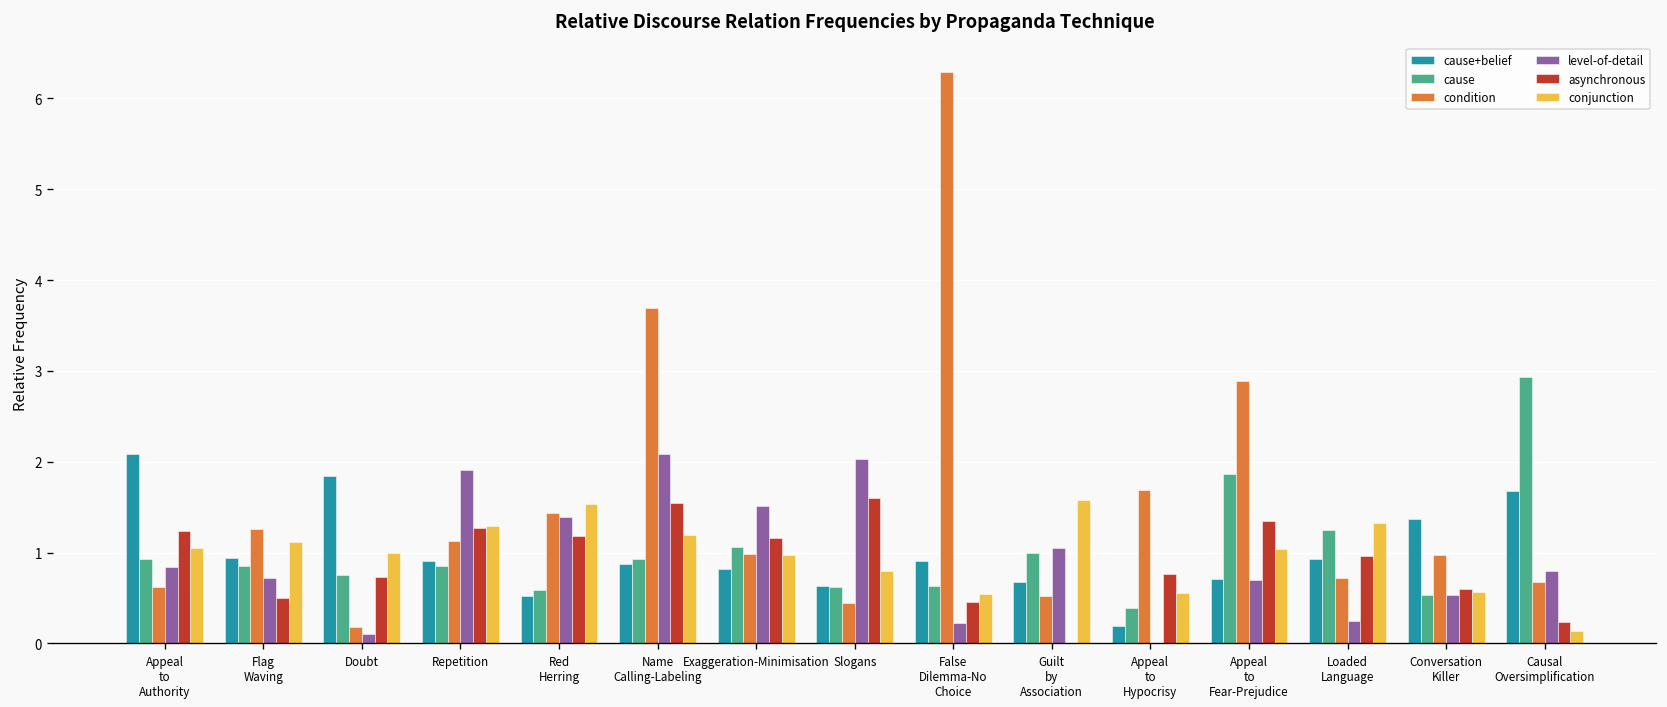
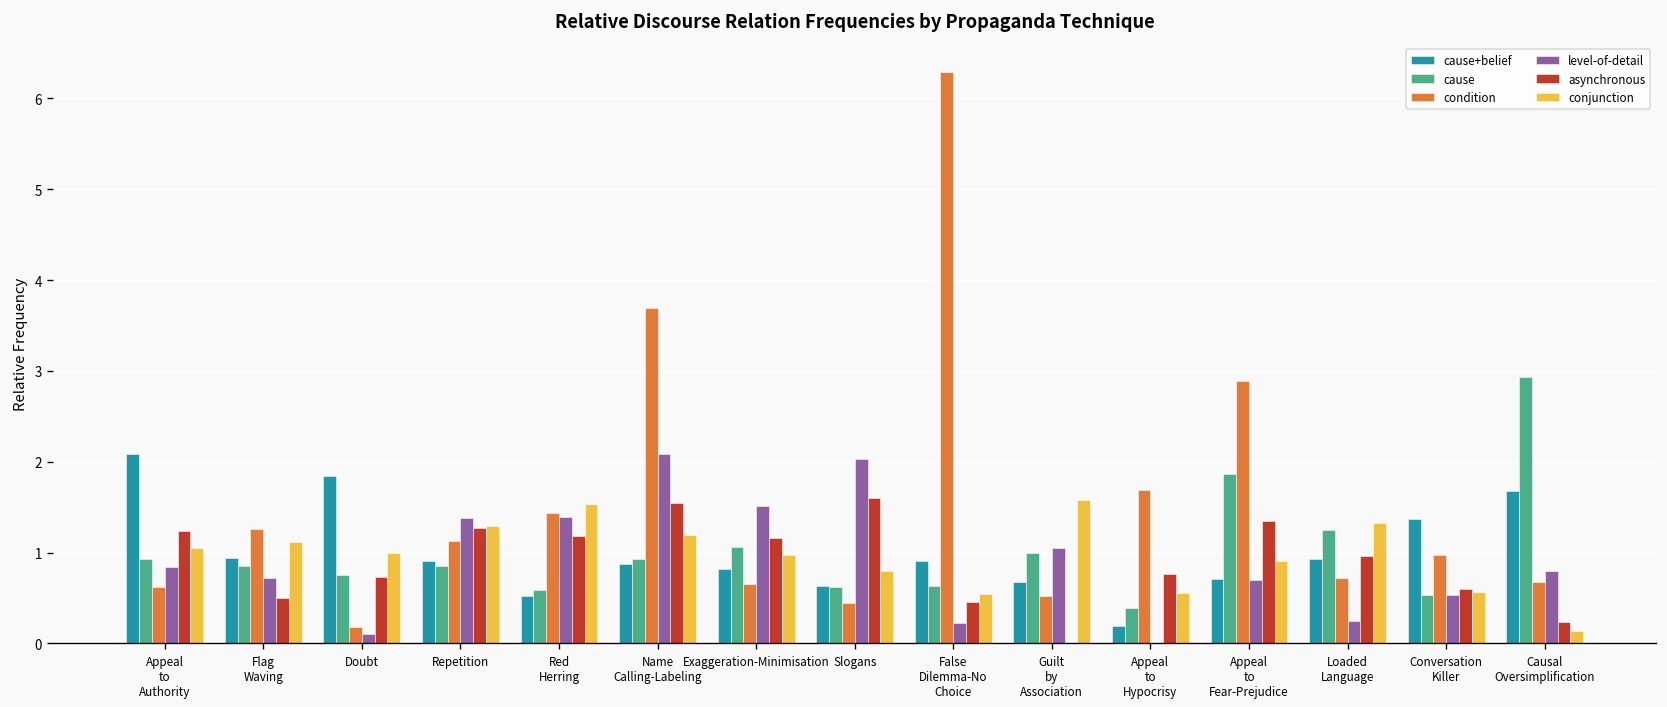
  {
    "condition": {
      "Appeal to Authority": 0.6,
      "Flag Waving": 1.3,
      "Doubt": 0.2,
      "Repetition": 1.1,
      "Red Herring": 1.4,
      "Name Calling-Labeling": 3.7,
-     "Exaggeration-Minimisation": 1.0,
+     "Exaggeration-Minimisation": 0.7,
      "Slogans": 0.4,
      "False Dilemma-No Choice": 6.3,
      "Guilt by Association": 0.5,
      "Appeal to Hypocrisy": 1.7,
      "Appeal to Fear-Prejudice": 2.9,
      "Loaded Language": 0.7,
      "Conversation Killer": 1.0,
      "Causal Oversimplification": 0.7
    },
    "level-of-detail": {
      "Appeal to Authority": 0.8,
      "Flag Waving": 0.7,
      "Doubt": 0.1,
-     "Repetition": 1.9,
+     "Repetition": 1.4,
      "Red Herring": 1.4,
      "Name Calling-Labeling": 2.1,
      "Exaggeration-Minimisation": 1.5,
      "Slogans": 2.0,
      "False Dilemma-No Choice": 0.2,
      "Guilt by Association": 1.0,
      "Appeal to Hypocrisy": 0.0,
      "Appeal to Fear-Prejudice": 0.7,
      "Loaded Language": 0.2,
      "Conversation Killer": 0.5,
      "Causal Oversimplification": 0.8
    },
    "asynchronous": {
      "Appeal to Authority": 1.2,
      "Flag Waving": 0.5,
      "Doubt": 0.7,
      "Repetition": 1.3,
      "Red Herring": 1.2,
      "Name Calling-Labeling": 1.5,
      "Exaggeration-Minimisation": 1.2,
      "Slogans": 1.6,
      "False Dilemma-No Choice": 0.5,
      "Guilt by Association": 0.0,
      "Appeal to Hypocrisy": 0.8,
      "Appeal to Fear-Prejudice": 1.4,
      "Loaded Language": 1.0,
      "Conversation Killer": 0.6,
      "Causal Oversimplification": 0.2
    },
    "conjunction": {
      "Appeal to Authority": 1.1,
      "Flag Waving": 1.1,
      "Doubt": 1.0,
      "Repetition": 1.3,
      "Red Herring": 1.5,
      "Name Calling-Labeling": 1.2,
      "Exaggeration-Minimisation": 1.0,
      "Slogans": 0.8,
      "False Dilemma-No Choice": 0.5,
      "Guilt by Association": 1.6,
      "Appeal to Hypocrisy": 0.6,
-     "Appeal to Fear-Prejudice": 1.0,
+     "Appeal to Fear-Prejudice": 0.9,
      "Loaded Language": 1.3,
      "Conversation Killer": 0.6,
      "Causal Oversimplification": 0.1
    }
  }
